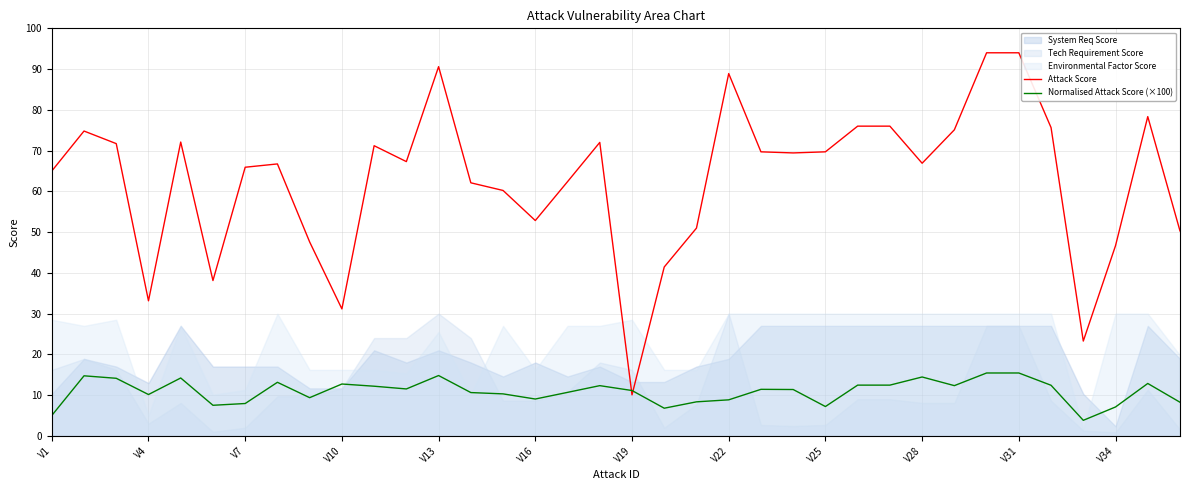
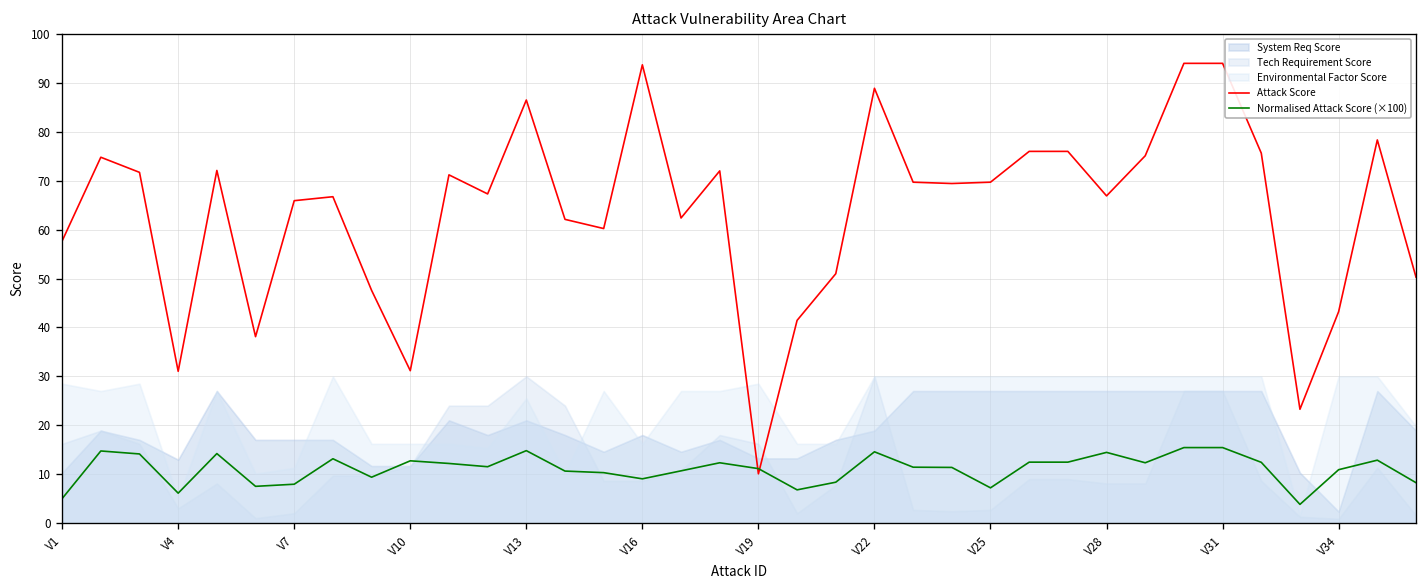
  {
    "Attack Score": {
-     "V1": 65,
-     "V4": 33,
+     "V1": 58,
+     "V4": 31,
      "V7": 66,
      "V10": 31,
-     "V13": 91,
-     "V16": 53,
+     "V13": 87,
+     "V16": 94,
      "V19": 10,
      "V22": 89,
      "V25": 70,
      "V28": 67,
      "V31": 94,
-     "V34": 47
+     "V34": 43
    },
    "Normalised Attack Score (×100)": {
      "V1": 5,
-     "V4": 10,
+     "V4": 6,
      "V7": 8,
      "V10": 13,
      "V13": 15,
      "V19": 11,
-     "V22": 9,
+     "V22": 15,
      "V25": 7,
      "V28": 14,
      "V31": 15,
-     "V34": 7
+     "V34": 11
    }
  }
